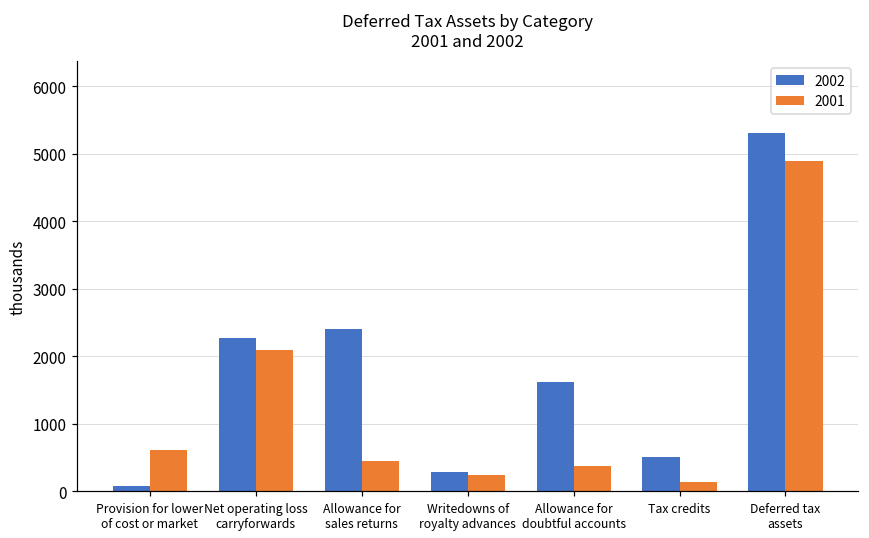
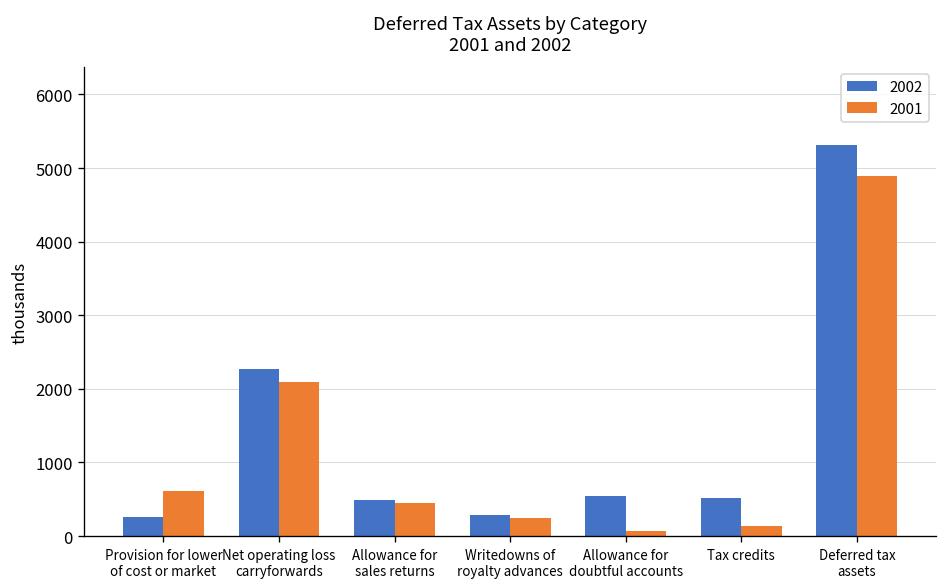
  {
    "2002": {
-     "Provision for lower of cost or market": 100,
+     "Provision for lower of cost or market": 300,
      "Net operating loss carryforwards": 2300,
-     "Allowance for sales returns": 2400,
+     "Allowance for sales returns": 500,
      "Writedowns of royalty advances": 300,
-     "Allowance for doubtful accounts": 1600,
+     "Allowance for doubtful accounts": 500,
      "Tax credits": 500,
      "Deferred tax assets": 5300
    },
    "2001": {
      "Provision for lower of cost or market": 600,
      "Net operating loss carryforwards": 2100,
      "Allowance for sales returns": 400,
      "Writedowns of royalty advances": 200,
-     "Allowance for doubtful accounts": 400,
+     "Allowance for doubtful accounts": 100,
      "Tax credits": 100,
      "Deferred tax assets": 4900
    }
  }
